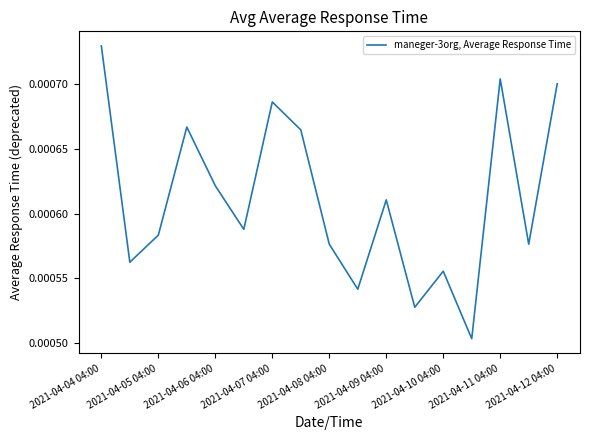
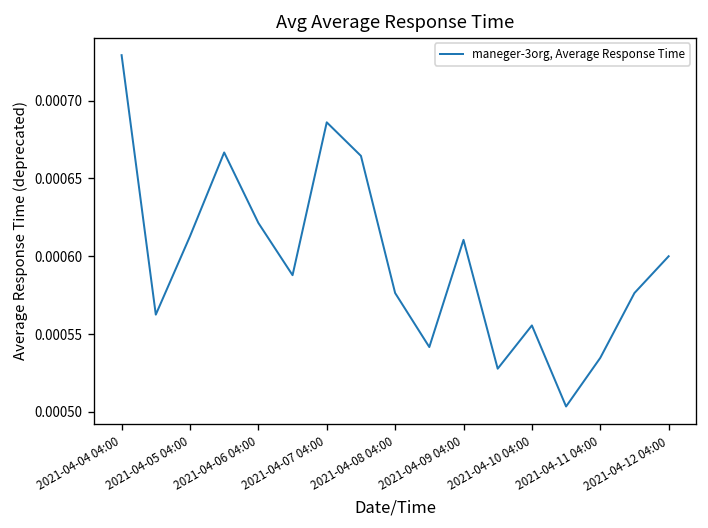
  {
    "2021-04-04 04:00": 0.000729,
-   "2021-04-05 04:00": 0.000583,
+   "2021-04-05 04:00": 0.000613,
    "2021-04-06 04:00": 0.000621,
    "2021-04-07 04:00": 0.000686,
    "2021-04-08 04:00": 0.000576,
    "2021-04-09 04:00": 0.000611,
    "2021-04-10 04:00": 0.000556,
-   "2021-04-11 04:00": 0.000704,
-   "2021-04-12 04:00": 0.0007
+   "2021-04-11 04:00": 0.000535,
+   "2021-04-12 04:00": 0.0006
  }
